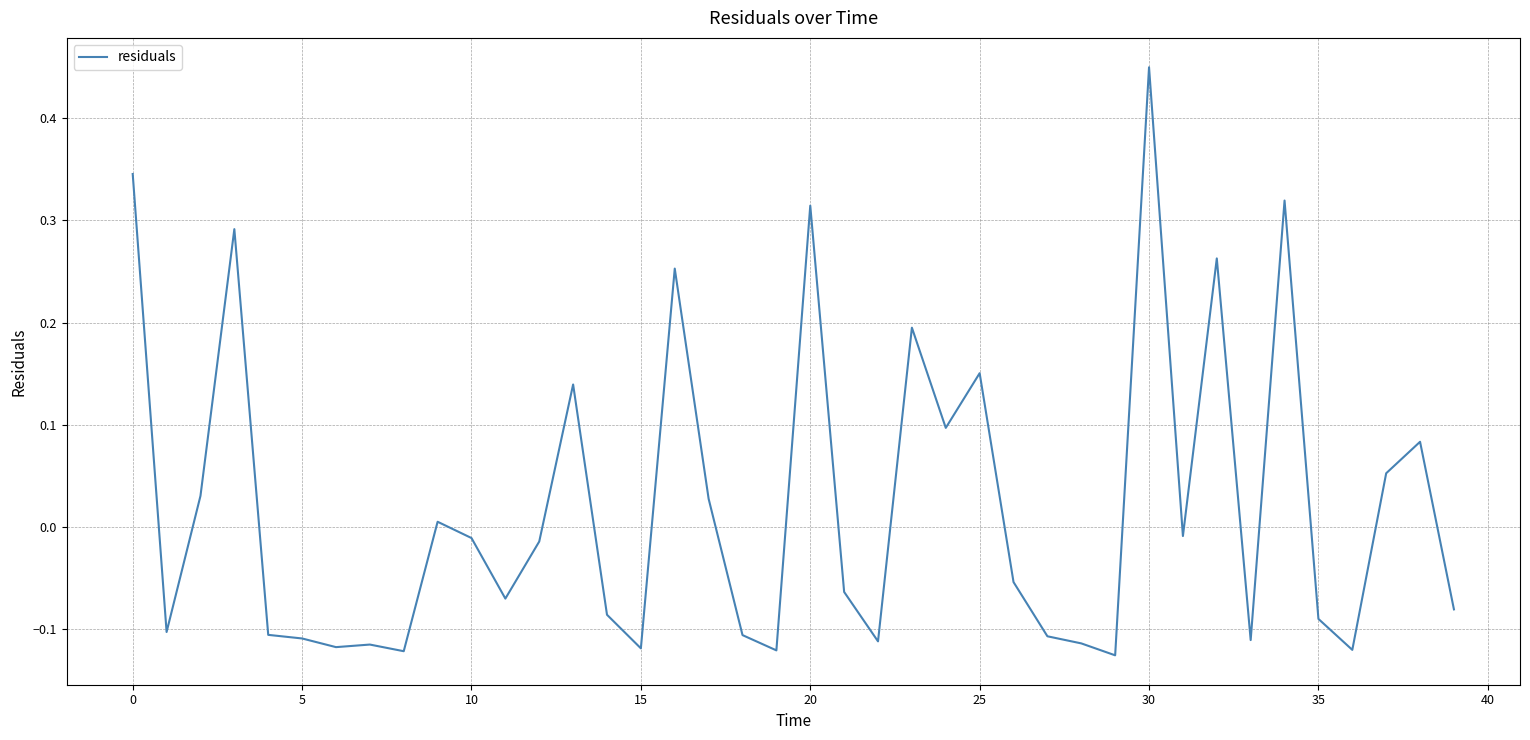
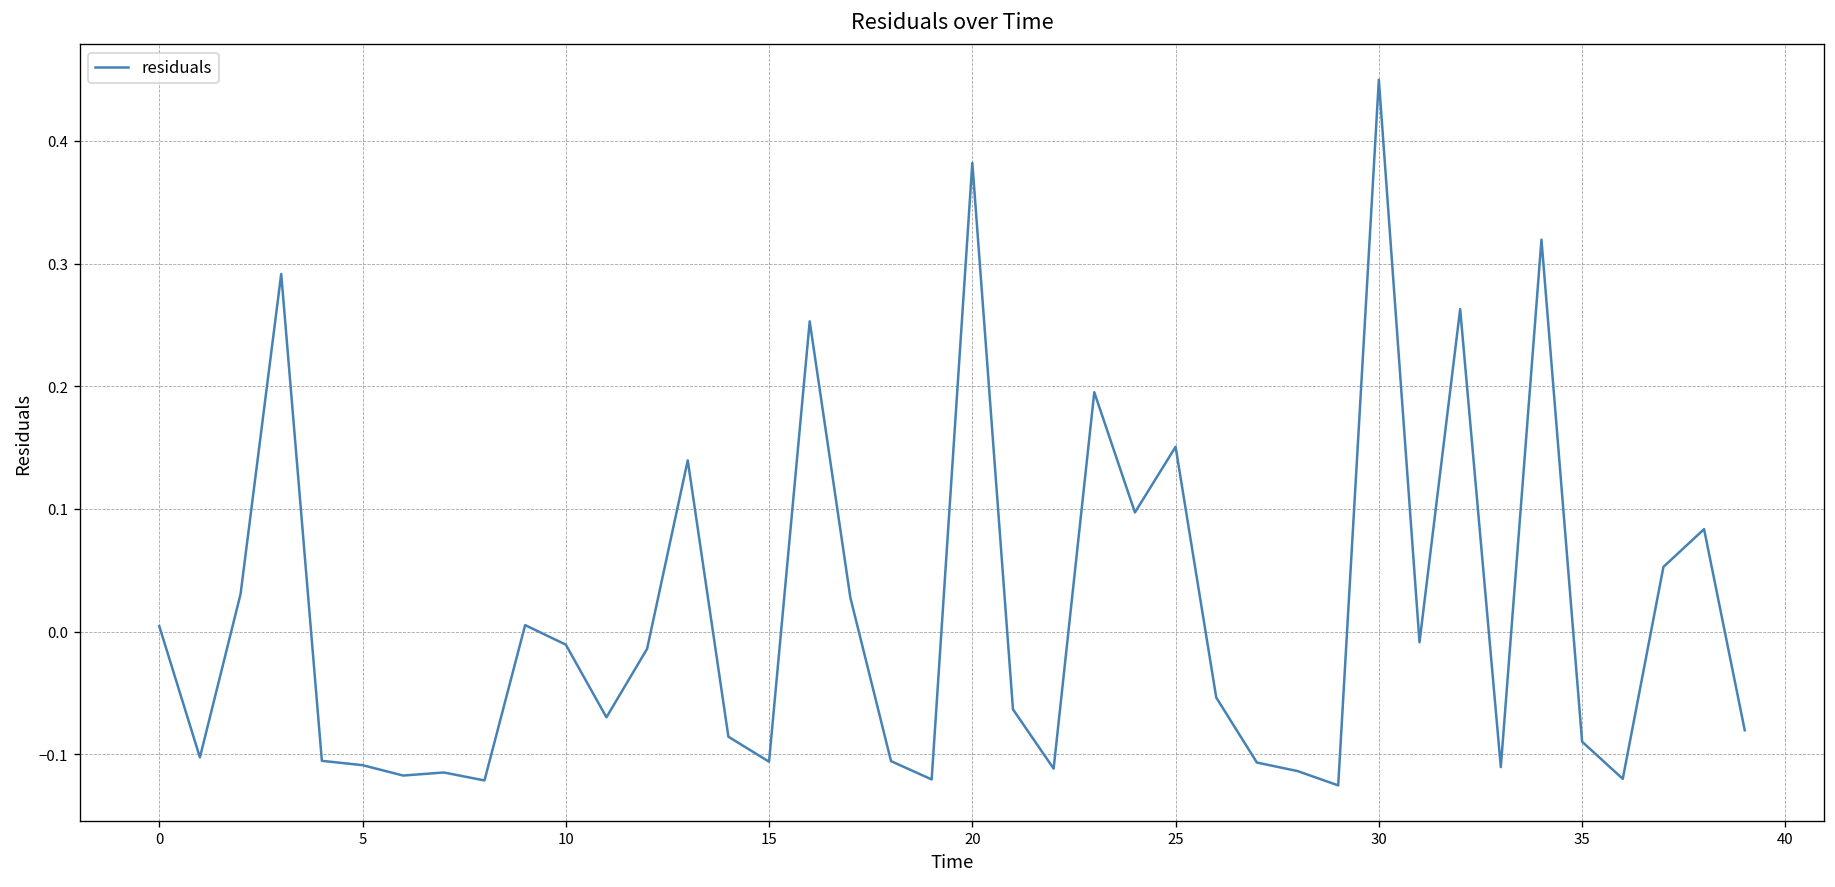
  {
-   "0": 0.345,
+   "0": 0.004,
    "5": -0.109,
    "10": -0.011,
-   "15": -0.119,
-   "20": 0.314,
+   "15": -0.106,
+   "20": 0.382,
    "25": 0.151,
    "30": 0.450,
    "35": -0.090
  }
